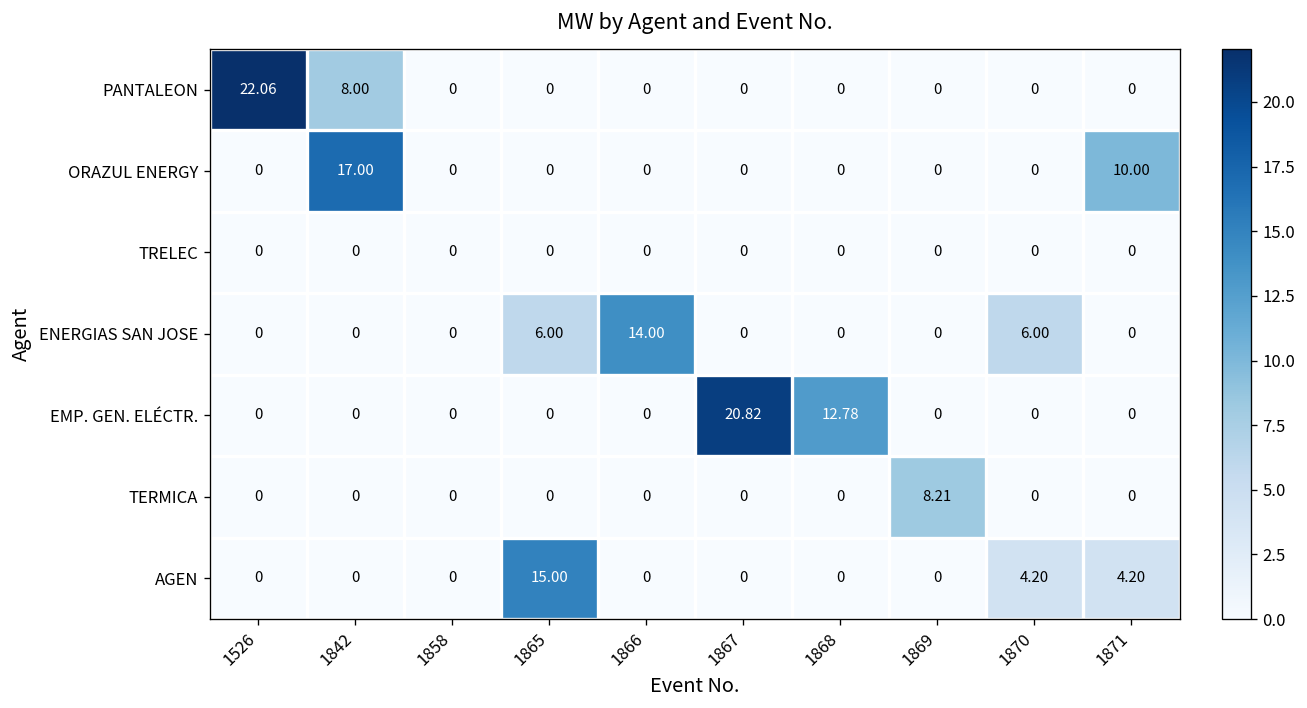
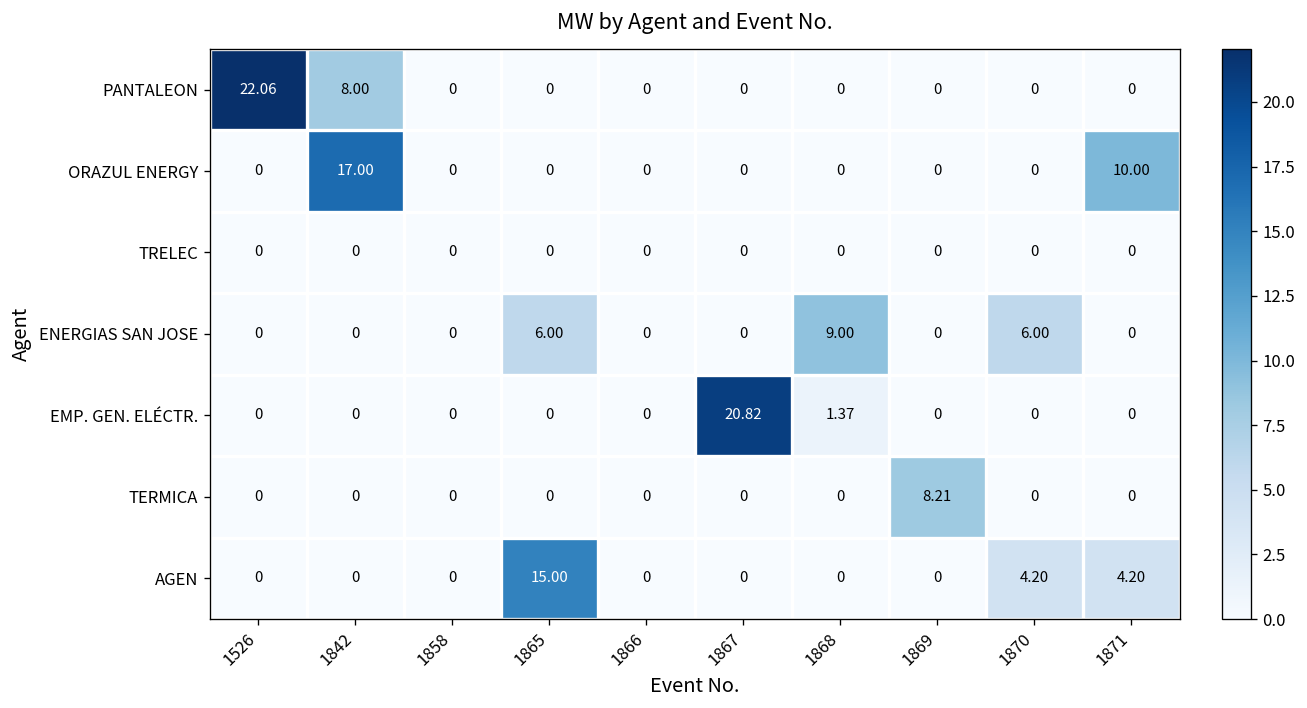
  {
    "PANTALEON": {
      "1526": 22.06,
      "1842": 8.00,
      "1858": 0,
      "1865": 0,
      "1866": 0,
      "1867": 0,
      "1868": 0,
      "1869": 0,
      "1870": 0,
      "1871": 0
    },
    "ORAZUL ENERGY": {
      "1526": 0,
      "1842": 17.00,
      "1858": 0,
      "1865": 0,
      "1866": 0,
      "1867": 0,
      "1868": 0,
      "1869": 0,
      "1870": 0,
      "1871": 10.00
    },
    "TRELEC": {
      "1526": 0,
      "1842": 0,
      "1858": 0,
      "1865": 0,
      "1866": 0,
      "1867": 0,
      "1868": 0,
      "1869": 0,
      "1870": 0,
      "1871": 0
    },
    "ENERGIAS SAN JOSE": {
      "1526": 0,
      "1842": 0,
      "1858": 0,
      "1865": 6.00,
-     "1866": 14.00,
+     "1866": 0,
      "1867": 0,
-     "1868": 0,
+     "1868": 9.00,
      "1869": 0,
      "1870": 6.00,
      "1871": 0
    },
    "EMP. GEN. ELÉCTR.": {
      "1526": 0,
      "1842": 0,
      "1858": 0,
      "1865": 0,
      "1866": 0,
      "1867": 20.82,
-     "1868": 12.78,
+     "1868": 1.37,
      "1869": 0,
      "1870": 0,
      "1871": 0
    },
    "TERMICA": {
      "1526": 0,
      "1842": 0,
      "1858": 0,
      "1865": 0,
      "1866": 0,
      "1867": 0,
      "1868": 0,
      "1869": 8.21,
      "1870": 0,
      "1871": 0
    },
    "AGEN": {
      "1526": 0,
      "1842": 0,
      "1858": 0,
      "1865": 15.00,
      "1866": 0,
      "1867": 0,
      "1868": 0,
      "1869": 0,
      "1870": 4.20,
      "1871": 4.20
    }
  }
